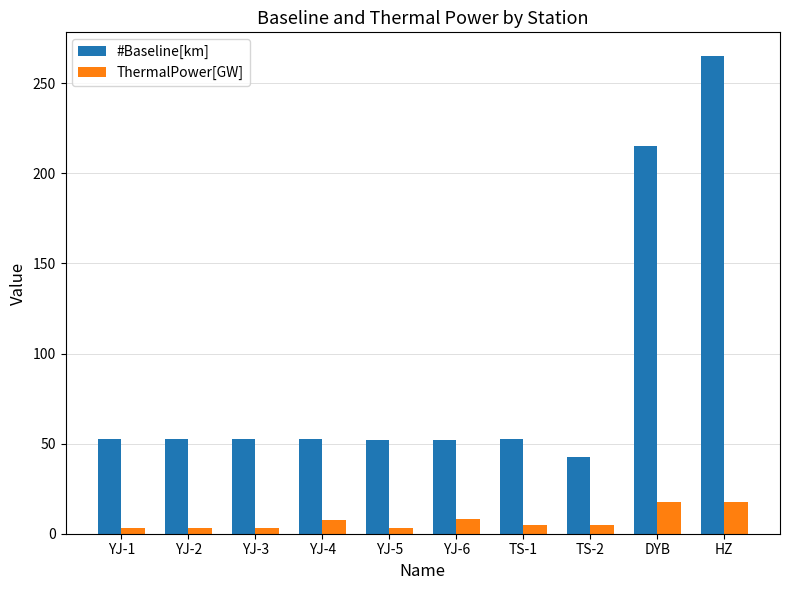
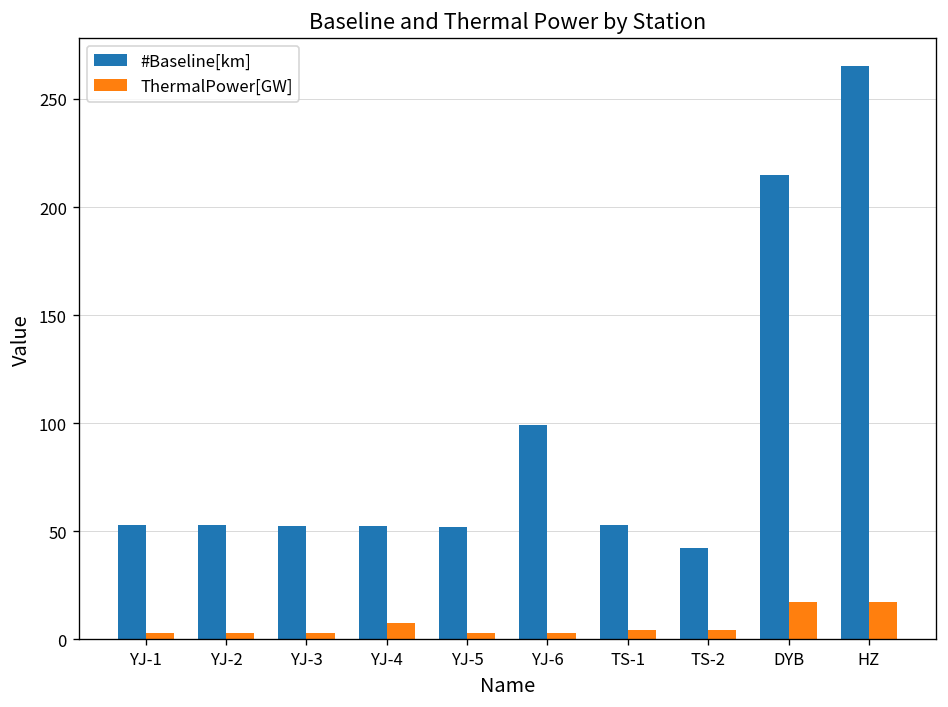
  {
    "#Baseline[km]": {
      "YJ-1": 53,
      "YJ-2": 53,
      "YJ-3": 52,
      "YJ-4": 52,
      "YJ-5": 52,
-     "YJ-6": 52,
+     "YJ-6": 99,
      "TS-1": 53,
      "TS-2": 42,
      "DYB": 215,
      "HZ": 265
    },
    "ThermalPower[GW]": {
      "YJ-1": 3,
      "YJ-2": 3,
      "YJ-3": 3,
      "YJ-4": 8,
      "YJ-5": 3,
-     "YJ-6": 8,
+     "YJ-6": 3,
      "TS-1": 5,
      "TS-2": 5,
      "DYB": 17,
      "HZ": 17
    }
  }
